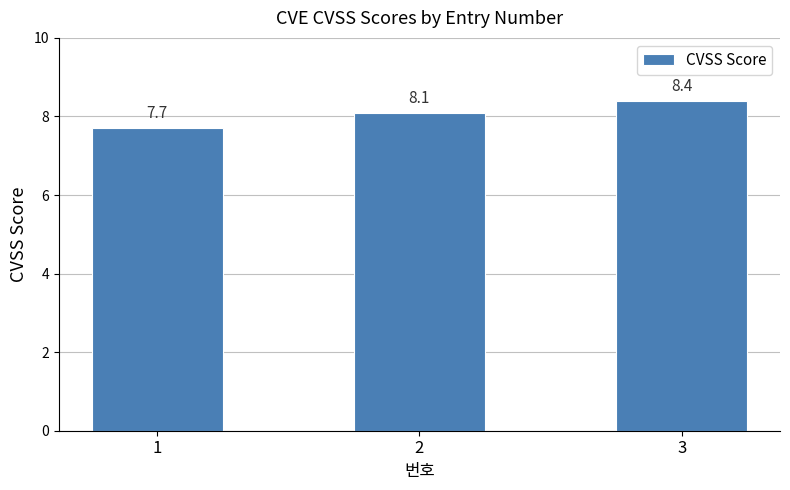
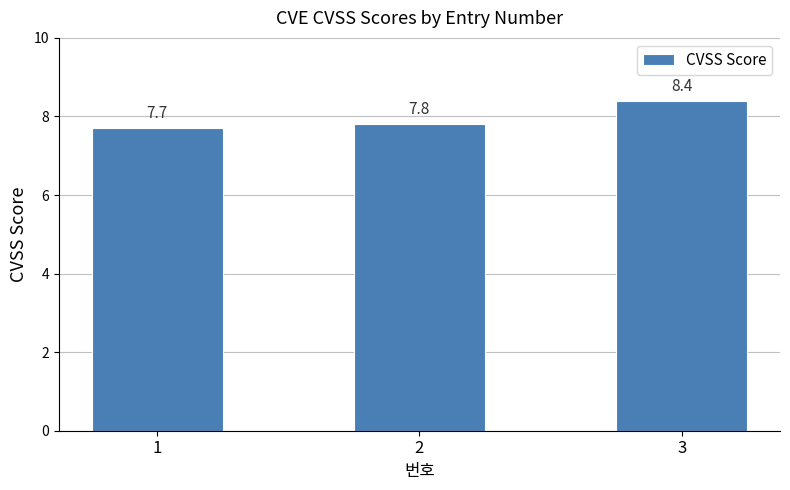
  {
    "1": 7.7,
-   "2": 8.1,
+   "2": 7.8,
    "3": 8.4
  }
